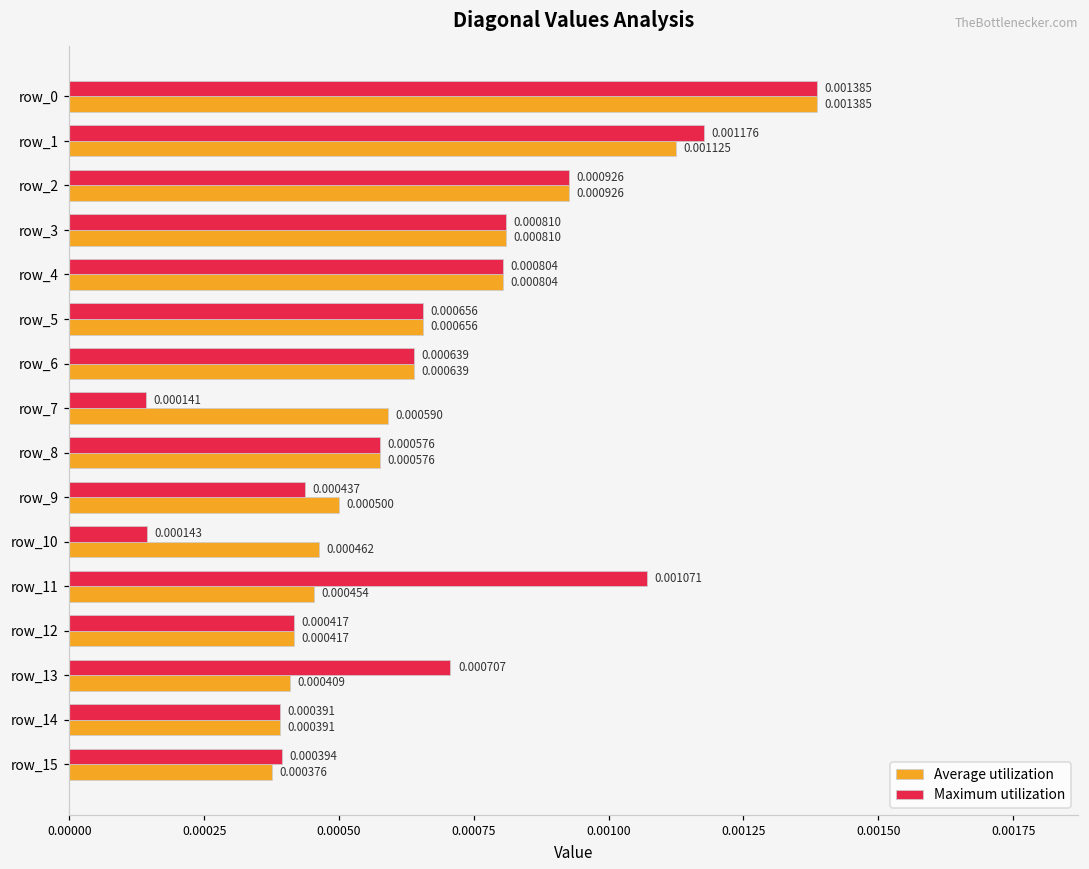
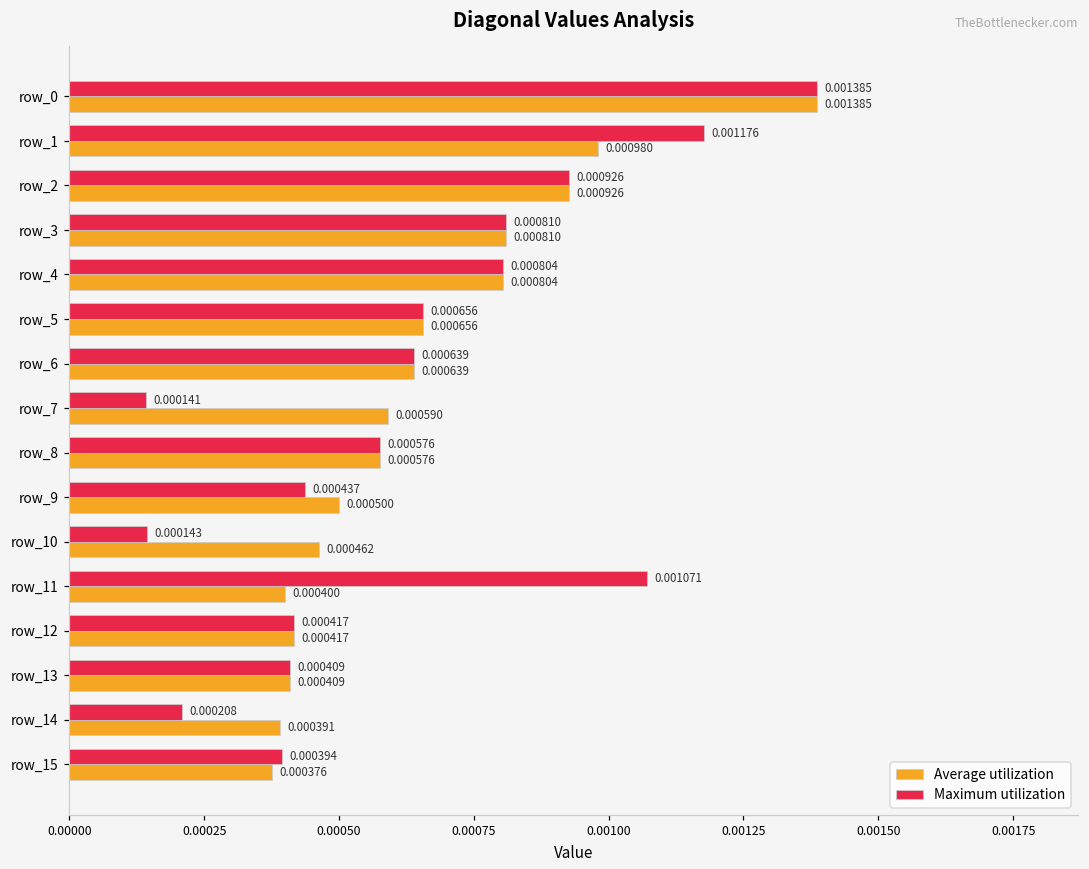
  {
    "Average utilization": {
      "row_0": 0.001385,
-     "row_1": 0.001125,
+     "row_1": 0.000980,
      "row_2": 0.000926,
      "row_3": 0.000810,
      "row_4": 0.000804,
      "row_5": 0.000656,
      "row_6": 0.000639,
      "row_7": 0.000590,
      "row_8": 0.000576,
      "row_9": 0.000500,
      "row_10": 0.000462,
-     "row_11": 0.000454,
+     "row_11": 0.000400,
      "row_12": 0.000417,
      "row_13": 0.000409,
      "row_14": 0.000391,
      "row_15": 0.000376
    },
    "Maximum utilization": {
      "row_0": 0.001385,
      "row_1": 0.001176,
      "row_2": 0.000926,
      "row_3": 0.000810,
      "row_4": 0.000804,
      "row_5": 0.000656,
      "row_6": 0.000639,
      "row_7": 0.000141,
      "row_8": 0.000576,
      "row_9": 0.000437,
      "row_10": 0.000143,
      "row_11": 0.001071,
      "row_12": 0.000417,
-     "row_13": 0.000707,
-     "row_14": 0.000391,
+     "row_13": 0.000409,
+     "row_14": 0.000208,
      "row_15": 0.000394
    }
  }
